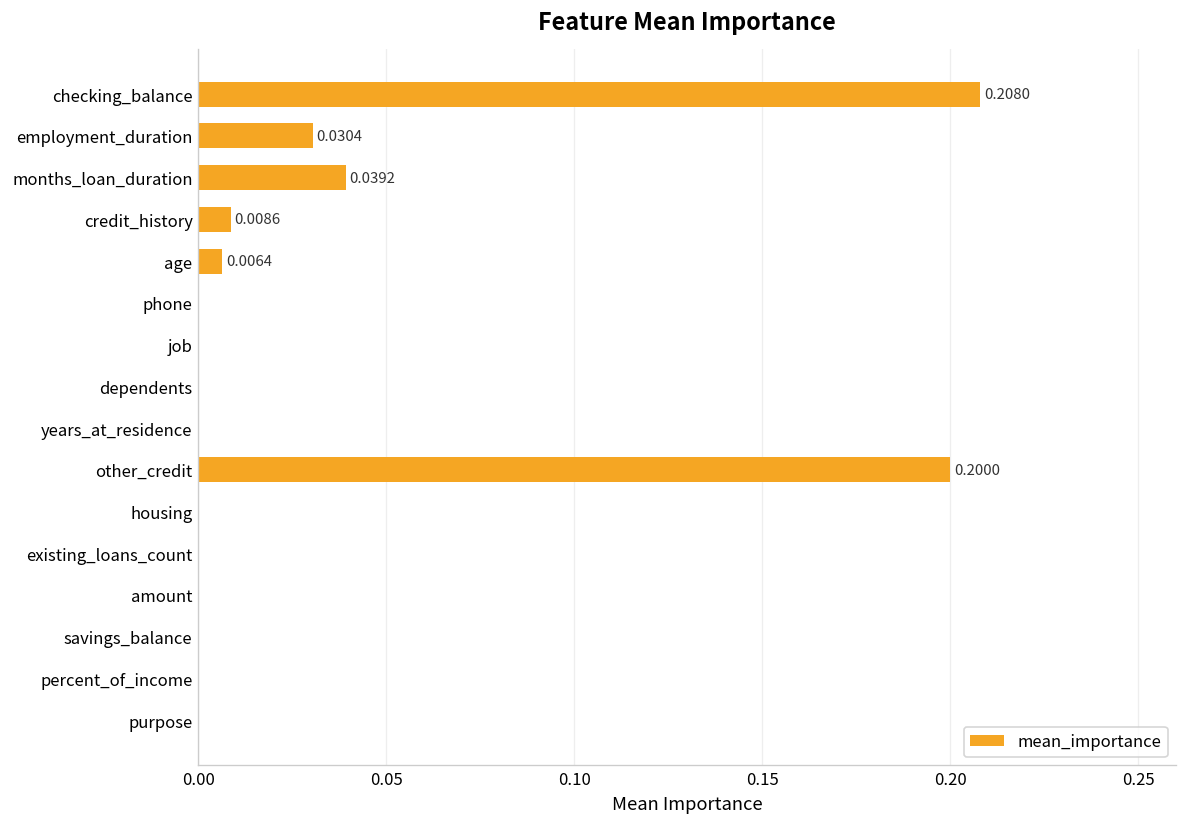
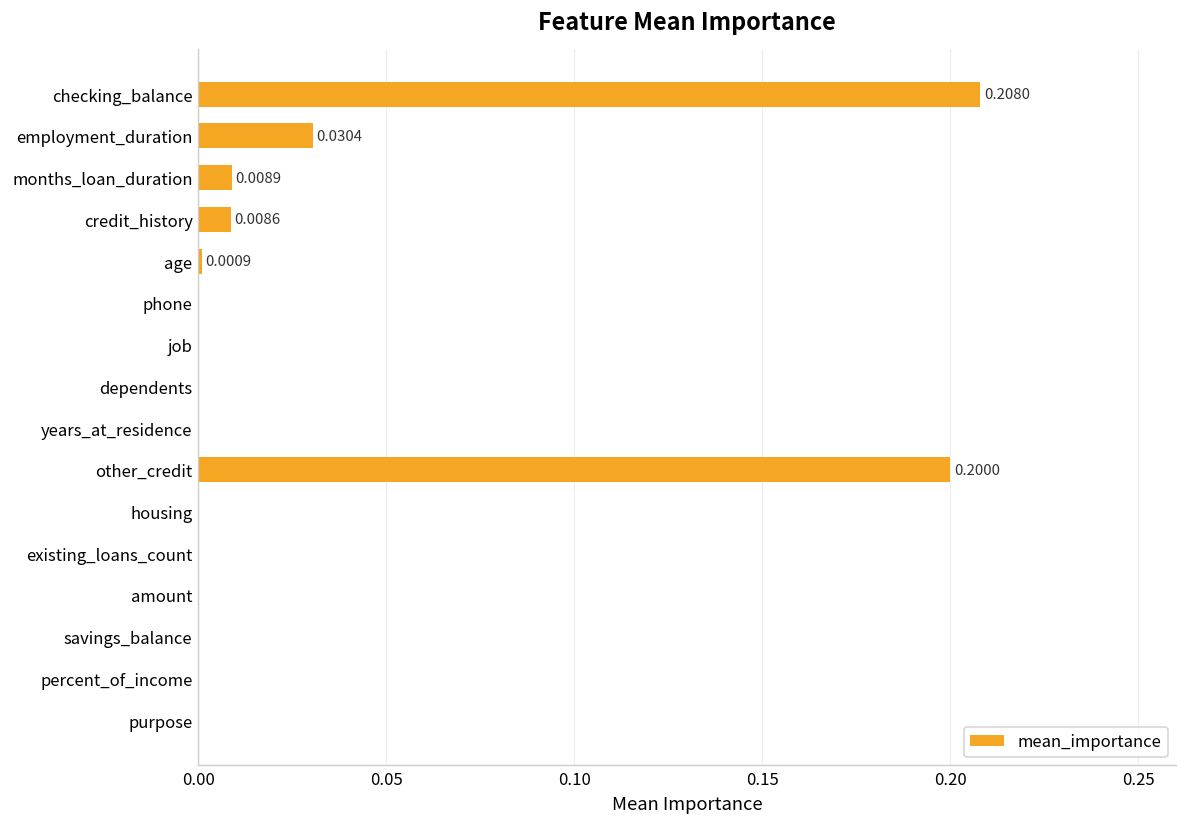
  {
    "checking_balance": 0.2080,
    "employment_duration": 0.0304,
-   "months_loan_duration": 0.0392,
+   "months_loan_duration": 0.0089,
    "credit_history": 0.0086,
-   "age": 0.0064,
+   "age": 0.0009,
    "other_credit": 0.2000
  }
